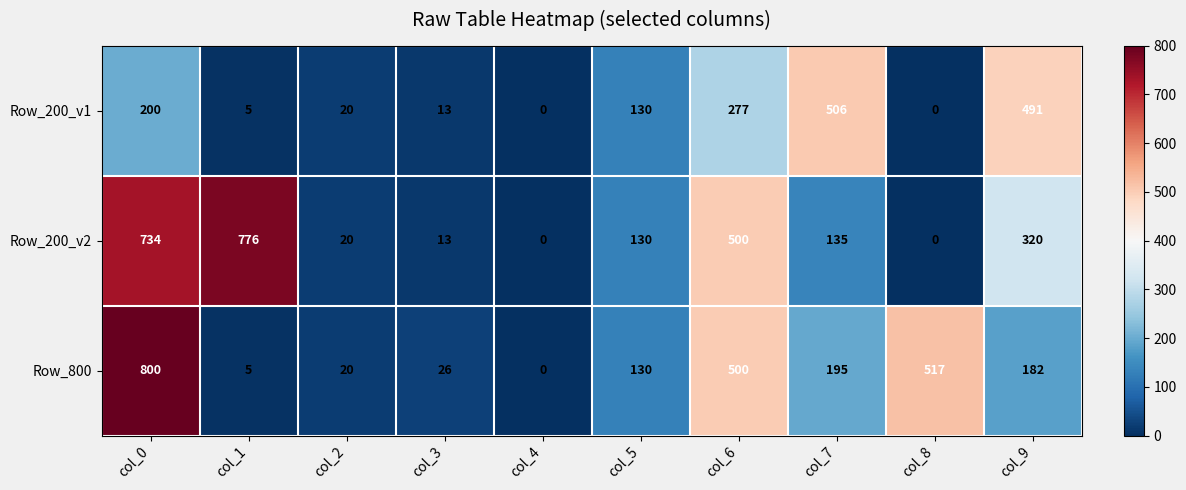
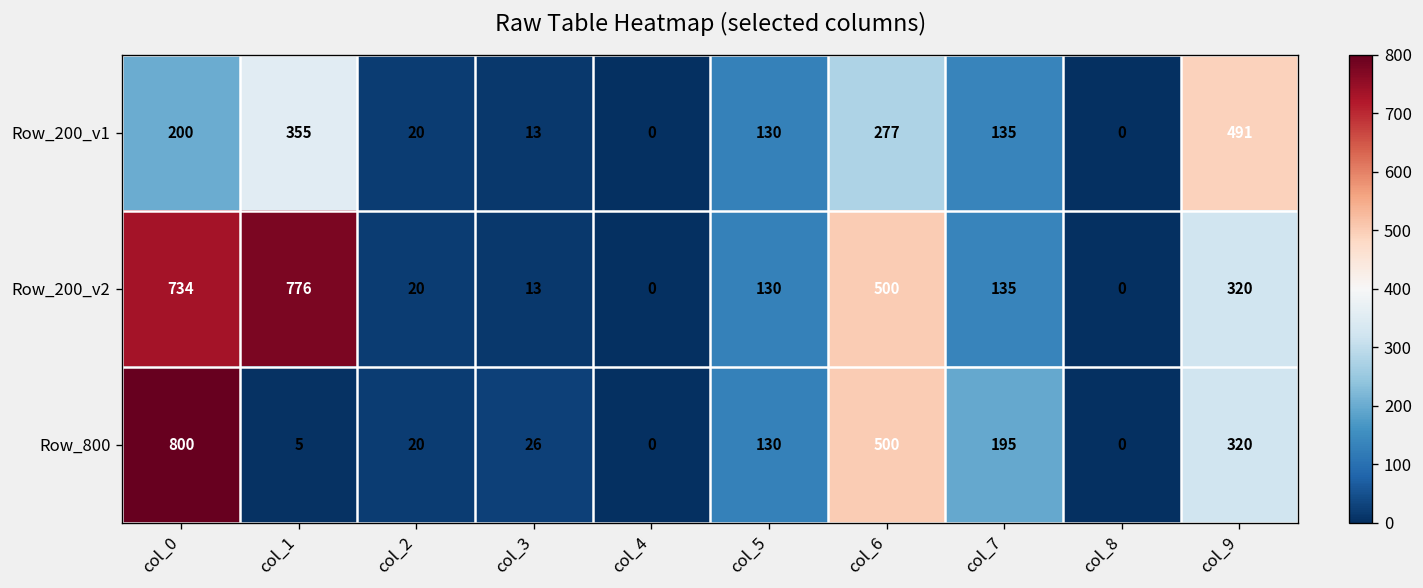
  {
    "Row_200_v1": {
      "col_0": 200,
-     "col_1": 5,
+     "col_1": 355,
      "col_2": 20,
      "col_3": 13,
      "col_4": 0,
      "col_5": 130,
      "col_6": 277,
-     "col_7": 506,
+     "col_7": 135,
      "col_8": 0,
      "col_9": 491
    },
    "Row_200_v2": {
      "col_0": 734,
      "col_1": 776,
      "col_2": 20,
      "col_3": 13,
      "col_4": 0,
      "col_5": 130,
      "col_6": 500,
      "col_7": 135,
      "col_8": 0,
      "col_9": 320
    },
    "Row_800": {
      "col_0": 800,
      "col_1": 5,
      "col_2": 20,
      "col_3": 26,
      "col_4": 0,
      "col_5": 130,
      "col_6": 500,
      "col_7": 195,
-     "col_8": 517,
-     "col_9": 182
+     "col_8": 0,
+     "col_9": 320
    }
  }
